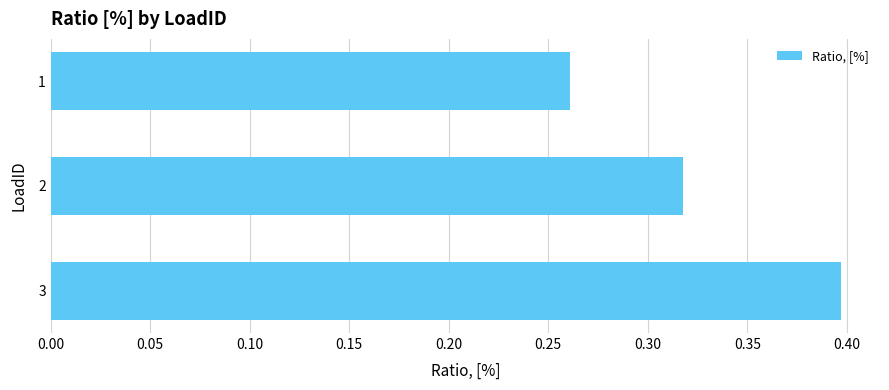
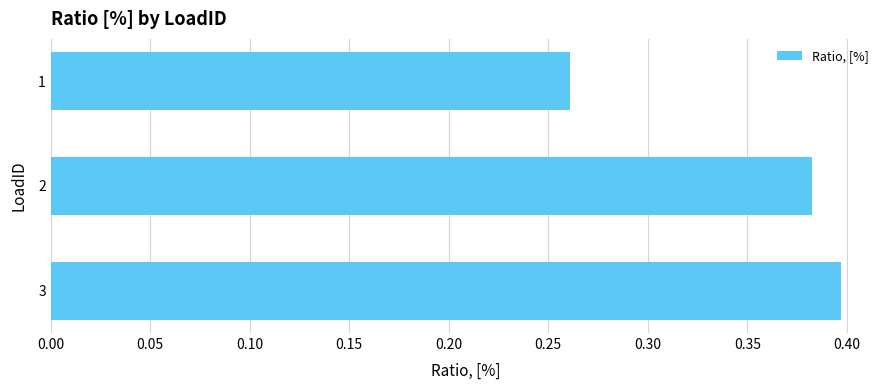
  {
    "1": 0.261,
-   "2": 0.317,
+   "2": 0.382,
    "3": 0.397
  }
